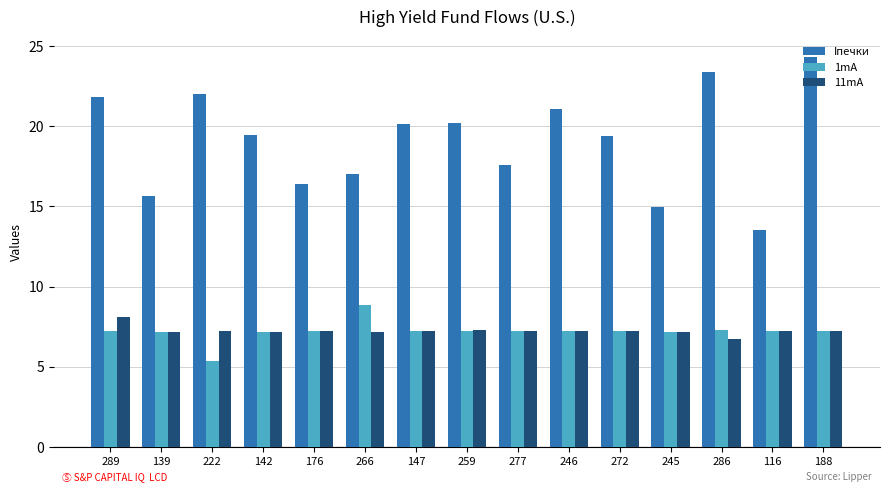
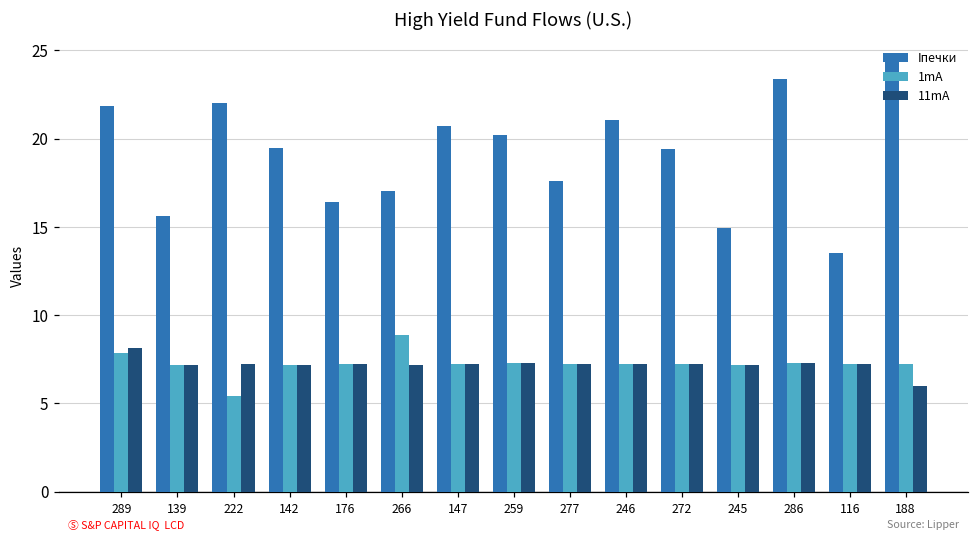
  {
    "Iпечки": {
      "289": 21.9,
      "139": 15.6,
      "222": 22.0,
      "142": 19.5,
      "176": 16.4,
      "266": 17.1,
-     "147": 20.2,
+     "147": 20.7,
      "259": 20.2,
      "277": 17.6,
      "246": 21.0,
      "272": 19.4,
      "245": 15.0,
      "286": 23.4,
      "116": 13.5,
      "188": 24.3
    },
    "1mA": {
-     "289": 7.2,
+     "289": 7.9,
      "139": 7.2,
      "222": 5.4,
      "142": 7.2,
      "176": 7.2,
      "266": 8.9,
      "147": 7.2,
      "259": 7.3,
      "277": 7.3,
      "246": 7.2,
      "272": 7.2,
      "245": 7.2,
      "286": 7.3,
      "116": 7.3,
      "188": 7.2
    },
    "11mA": {
      "289": 8.1,
      "139": 7.2,
      "222": 7.2,
      "142": 7.2,
      "176": 7.2,
      "266": 7.2,
      "147": 7.2,
      "259": 7.3,
      "277": 7.3,
      "246": 7.2,
      "272": 7.2,
      "245": 7.2,
-     "286": 6.7,
+     "286": 7.3,
      "116": 7.3,
-     "188": 7.2
+     "188": 6.0
    }
  }
